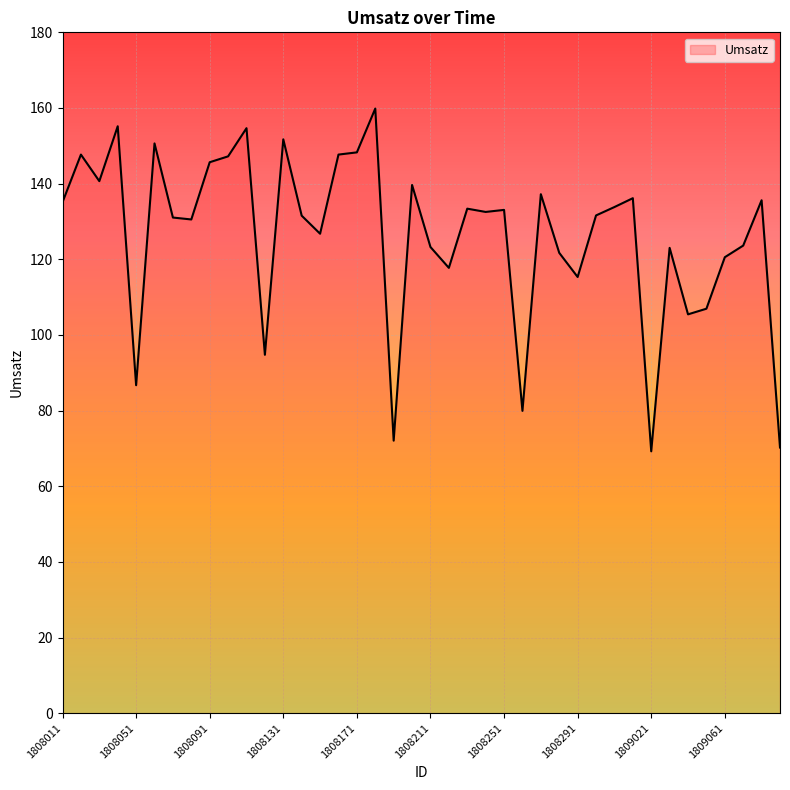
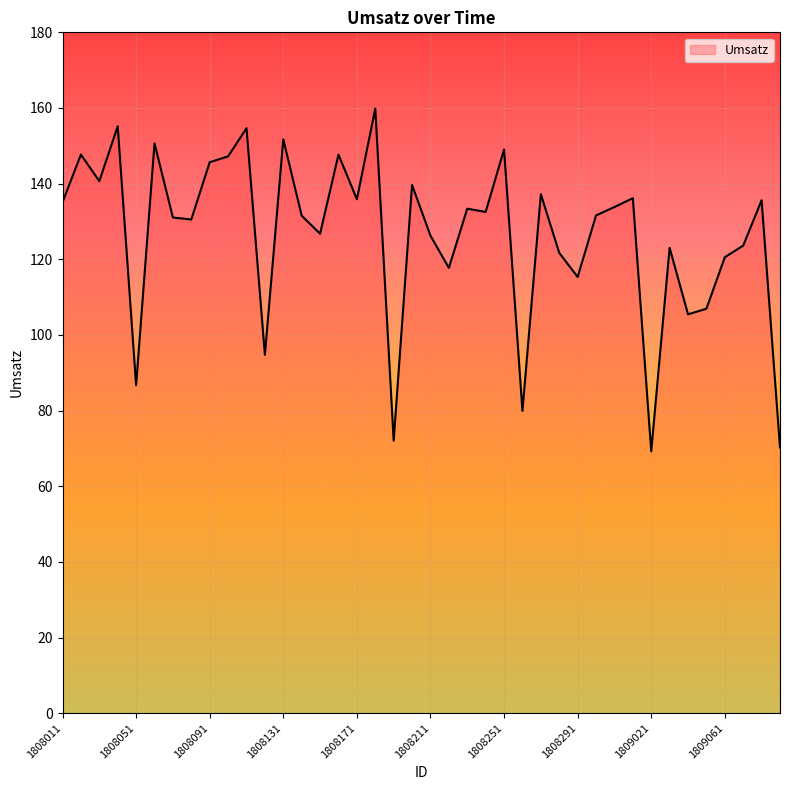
  {
    "1808011": 135,
    "1808051": 87,
    "1808091": 146,
    "1808131": 152,
-   "1808171": 148,
-   "1808211": 123,
-   "1808251": 133,
+   "1808171": 136,
+   "1808211": 126,
+   "1808251": 149,
    "1808291": 115,
    "1809021": 69,
    "1809061": 121
  }
